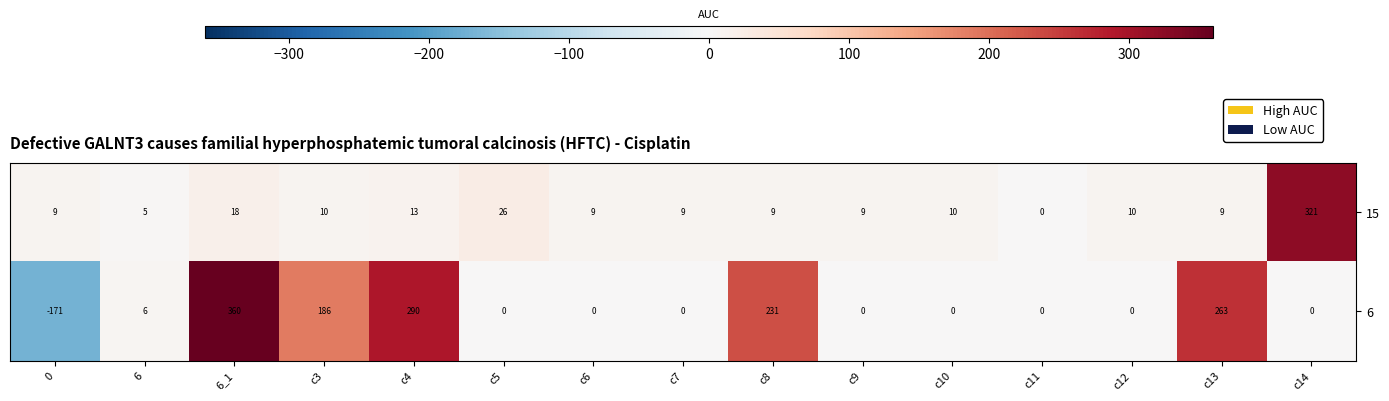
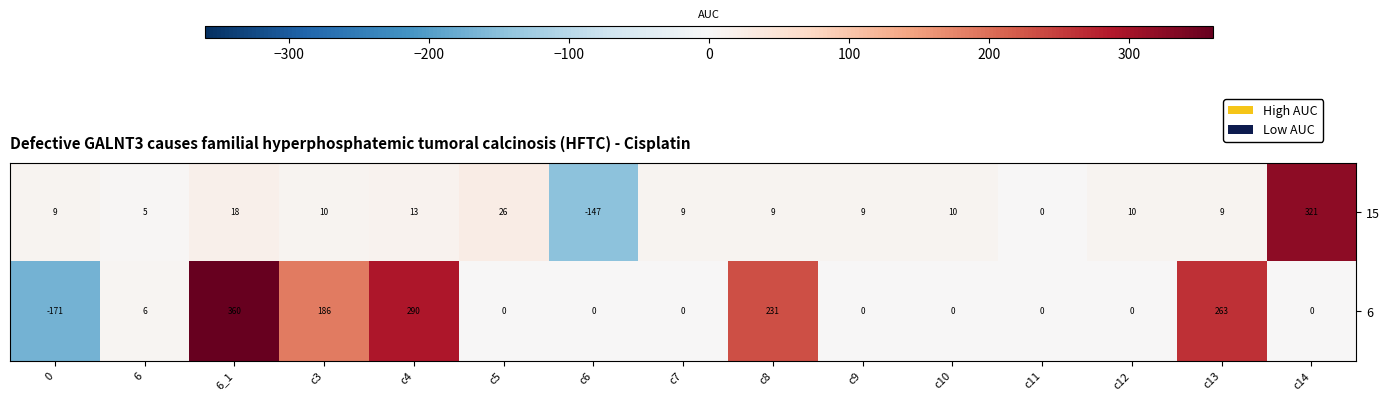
  {
    "15": {
      "0": 9,
      "6": 5,
      "6_1": 18,
      "c3": 10,
      "c4": 13,
      "c5": 26,
-     "c6": 9,
+     "c6": -147,
      "c7": 9,
      "c8": 9,
      "c9": 9,
      "c10": 10,
      "c11": 0,
      "c12": 10,
      "c13": 9,
      "c14": 321
    },
    "6": {
      "0": -171,
      "6": 6,
      "6_1": 360,
      "c3": 186,
      "c4": 290,
      "c5": 0,
      "c6": 0,
      "c7": 0,
      "c8": 231,
      "c9": 0,
      "c10": 0,
      "c11": 0,
      "c12": 0,
      "c13": 263,
      "c14": 0
    }
  }
